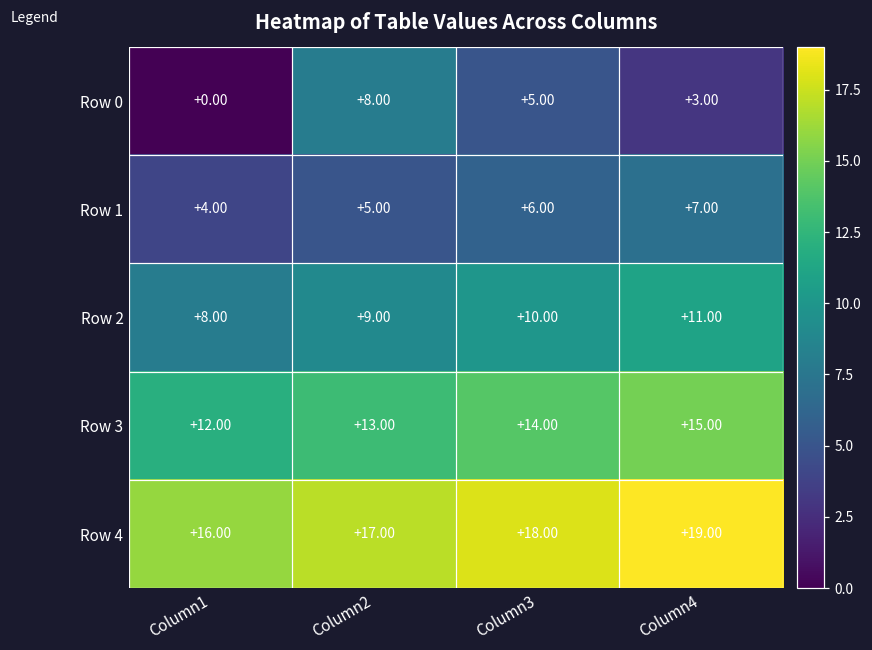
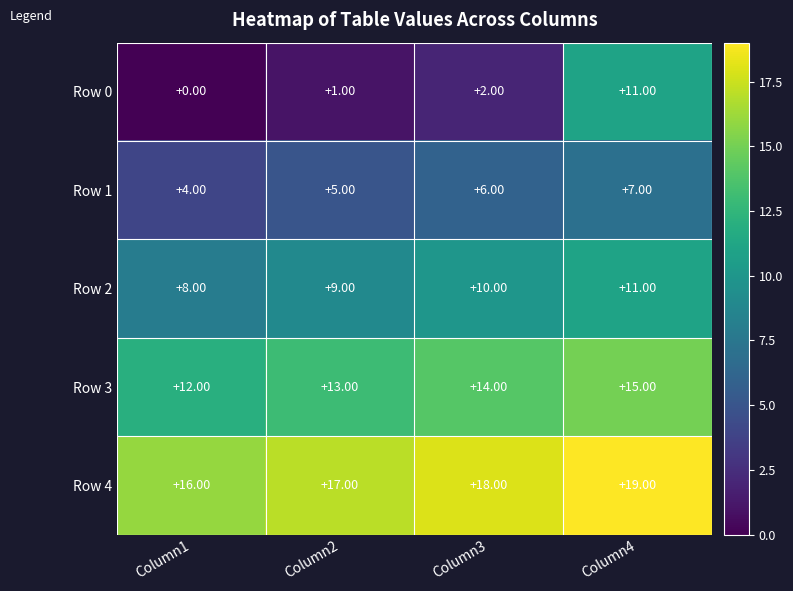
  {
    "Row 0": {
      "Column1": "+0.00",
-     "Column2": "+8.00",
-     "Column3": "+5.00",
-     "Column4": "+3.00"
+     "Column2": "+1.00",
+     "Column3": "+2.00",
+     "Column4": "+11.00"
    },
    "Row 1": {
      "Column1": "+4.00",
      "Column2": "+5.00",
      "Column3": "+6.00",
      "Column4": "+7.00"
    },
    "Row 2": {
      "Column1": "+8.00",
      "Column2": "+9.00",
      "Column3": "+10.00",
      "Column4": "+11.00"
    },
    "Row 3": {
      "Column1": "+12.00",
      "Column2": "+13.00",
      "Column3": "+14.00",
      "Column4": "+15.00"
    },
    "Row 4": {
      "Column1": "+16.00",
      "Column2": "+17.00",
      "Column3": "+18.00",
      "Column4": "+19.00"
    }
  }
